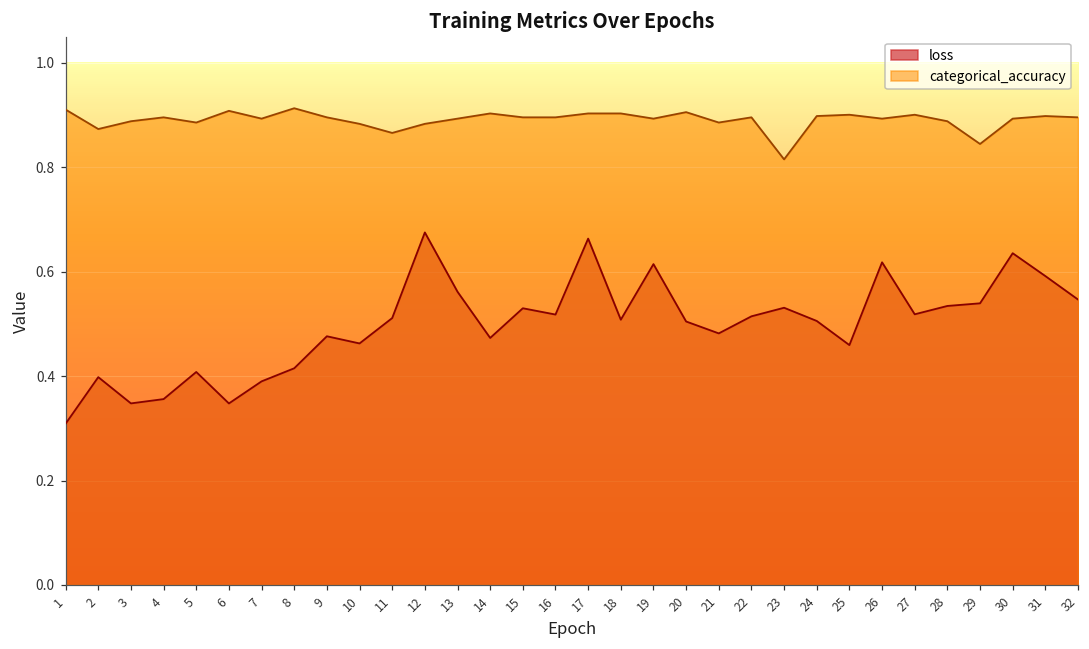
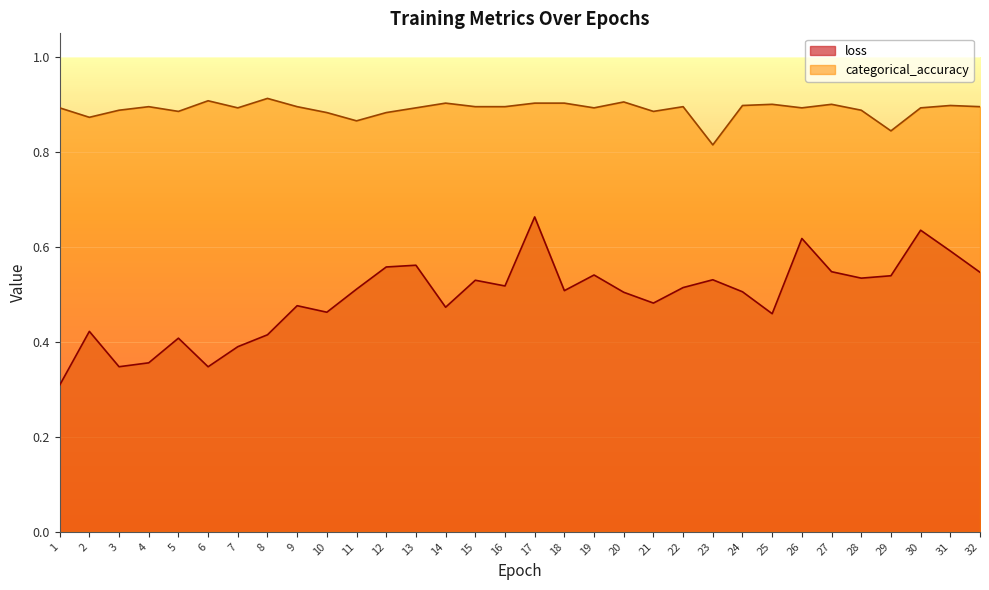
  {
    "loss": {
      "1": 0.31,
-     "2": 0.40,
+     "2": 0.42,
      "3": 0.35,
      "4": 0.36,
      "5": 0.41,
      "6": 0.35,
      "7": 0.39,
      "8": 0.41,
      "9": 0.48,
      "10": 0.46,
      "11": 0.51,
-     "12": 0.68,
+     "12": 0.56,
      "13": 0.56,
      "14": 0.47,
      "15": 0.53,
      "16": 0.52,
      "17": 0.66,
      "18": 0.51,
-     "19": 0.61,
+     "19": 0.54,
      "20": 0.50,
      "21": 0.48,
      "22": 0.51,
      "23": 0.53,
      "24": 0.51,
      "25": 0.46,
      "26": 0.62,
-     "27": 0.52,
+     "27": 0.55,
      "28": 0.53,
      "29": 0.54,
      "30": 0.64,
      "31": 0.59,
      "32": 0.55
    },
    "categorical_accuracy": {
-     "1": 0.91,
+     "1": 0.89,
      "2": 0.87,
      "3": 0.89,
      "4": 0.90,
      "5": 0.89,
      "6": 0.91,
      "7": 0.89,
      "8": 0.91,
      "9": 0.90,
      "10": 0.88,
      "11": 0.87,
      "12": 0.88,
      "13": 0.89,
      "14": 0.90,
      "15": 0.90,
      "16": 0.90,
      "17": 0.90,
      "18": 0.90,
      "19": 0.89,
      "20": 0.91,
      "21": 0.89,
      "22": 0.90,
      "23": 0.82,
      "24": 0.90,
      "25": 0.90,
      "26": 0.89,
      "27": 0.90,
      "28": 0.89,
      "29": 0.84,
      "30": 0.89,
      "31": 0.90,
      "32": 0.90
    }
  }
